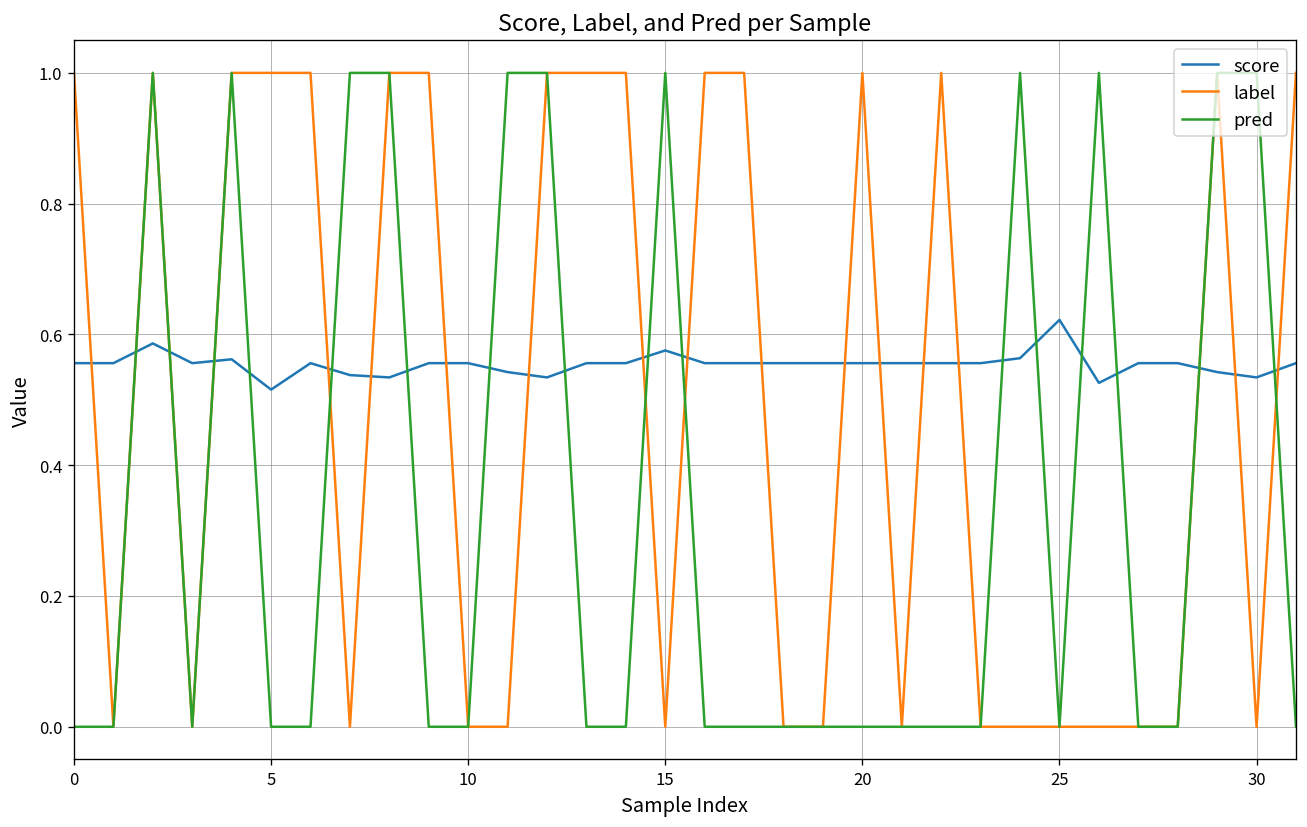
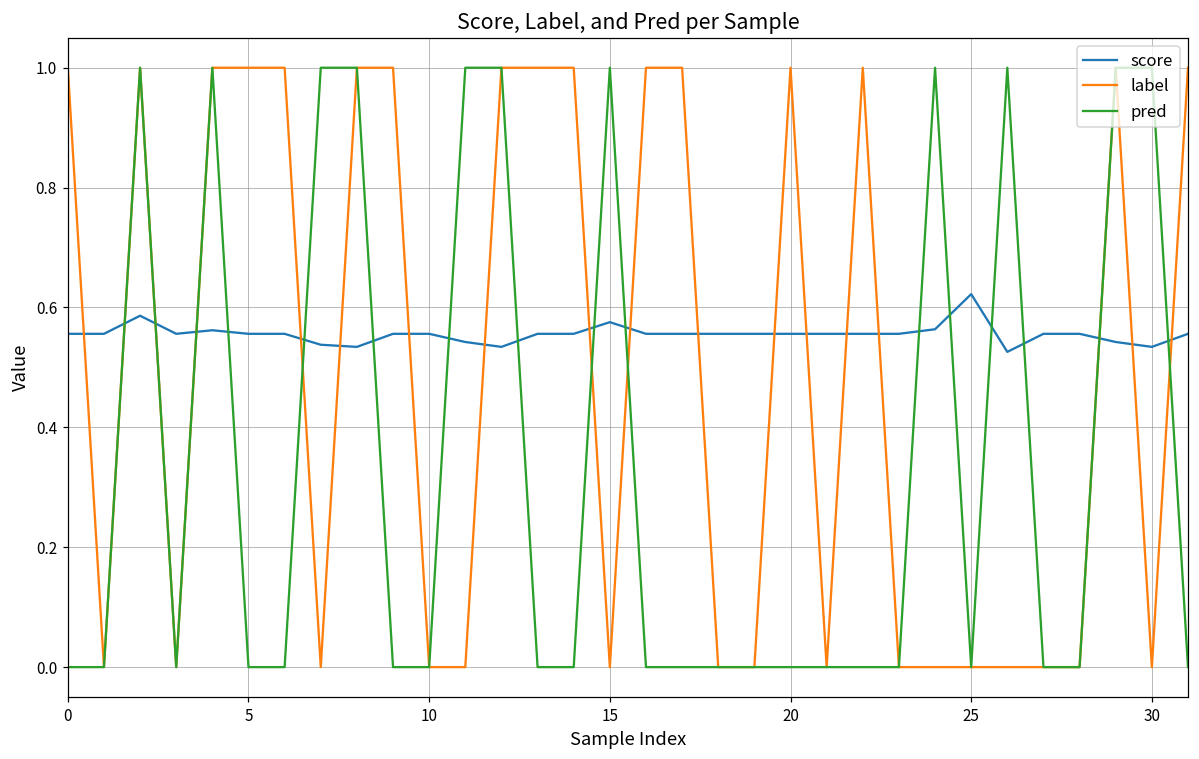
  {
    "score": {
      "0": 0.56,
-     "5": 0.52,
+     "5": 0.56,
      "10": 0.56,
      "15": 0.58,
      "20": 0.56,
      "25": 0.62,
      "30": 0.53
    },
    "label": {
      "0": 1.00,
      "5": 1.00,
      "15": 0.00,
      "20": 1.00,
      "30": 0.00
    },
    "pred": {
      "0": 0.00,
      "5": 0.00,
      "15": 1.00,
      "20": 0.00
    }
  }
